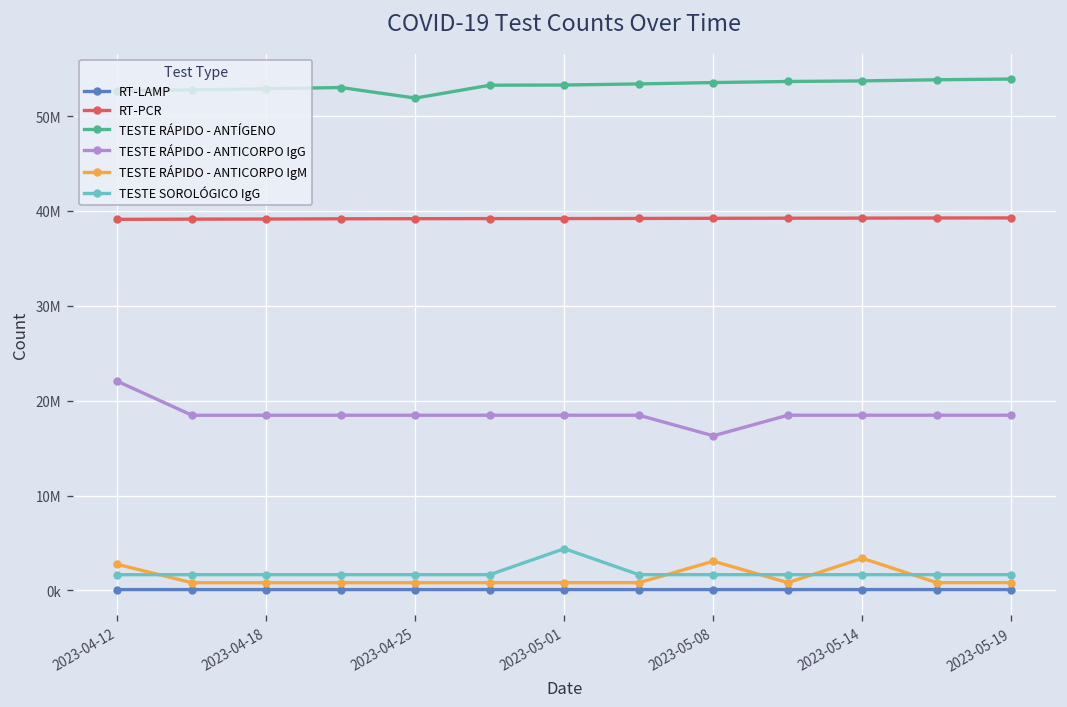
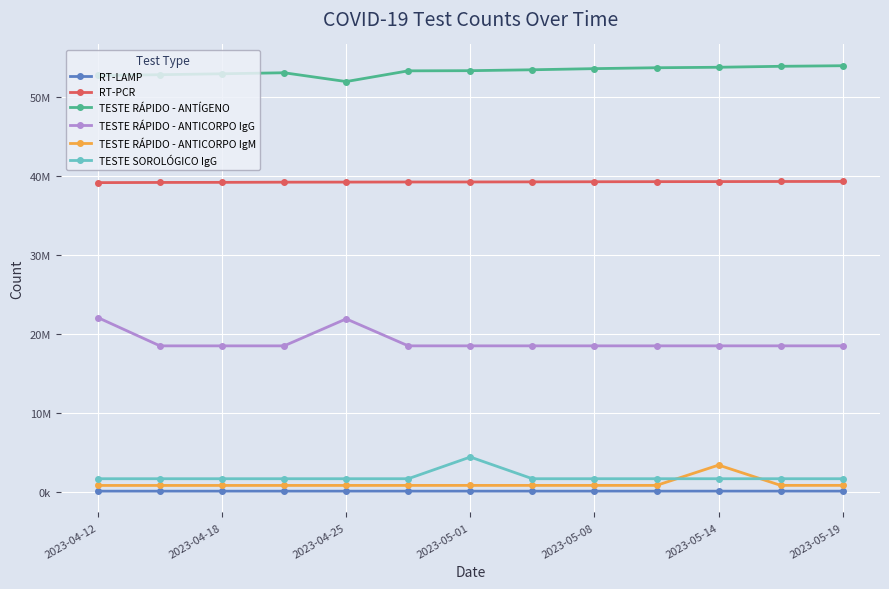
  {
    "RT-LAMP": {
      "2023-04-12": 0,
      "2023-04-18": 0,
      "2023-04-25": 0,
      "2023-05-01": 0,
      "2023-05-08": 0,
      "2023-05-14": 0,
      "2023-05-19": 0
    },
    "RT-PCR": {
      "2023-04-12": 39000000,
      "2023-04-18": 39000000,
      "2023-04-25": 39000000,
      "2023-05-01": 39000000,
      "2023-05-08": 39000000,
      "2023-05-14": 39000000,
      "2023-05-19": 39000000
    },
    "TESTE RÁPIDO - ANTÍGENO": {
      "2023-04-25": 52000000,
      "2023-05-01": 53000000,
      "2023-05-08": 54000000,
      "2023-05-14": 54000000,
      "2023-05-19": 54000000
    },
    "TESTE RÁPIDO - ANTICORPO IgG": {
      "2023-04-12": 22000000,
      "2023-04-18": 18000000,
-     "2023-04-25": 18000000,
+     "2023-04-25": 22000000,
      "2023-05-01": 18000000,
-     "2023-05-08": 16000000,
+     "2023-05-08": 18000000,
      "2023-05-14": 18000000,
      "2023-05-19": 18000000
    },
    "TESTE RÁPIDO - ANTICORPO IgM": {
-     "2023-04-12": 3000000,
+     "2023-04-12": 1000000,
      "2023-04-18": 1000000,
      "2023-04-25": 1000000,
      "2023-05-01": 1000000,
-     "2023-05-08": 3000000,
+     "2023-05-08": 1000000,
      "2023-05-14": 3000000,
      "2023-05-19": 1000000
    },
    "TESTE SOROLÓGICO IgG": {
      "2023-04-12": 2000000,
      "2023-04-18": 2000000,
      "2023-04-25": 2000000,
      "2023-05-01": 4000000,
      "2023-05-08": 2000000,
      "2023-05-14": 2000000,
      "2023-05-19": 2000000
    }
  }
